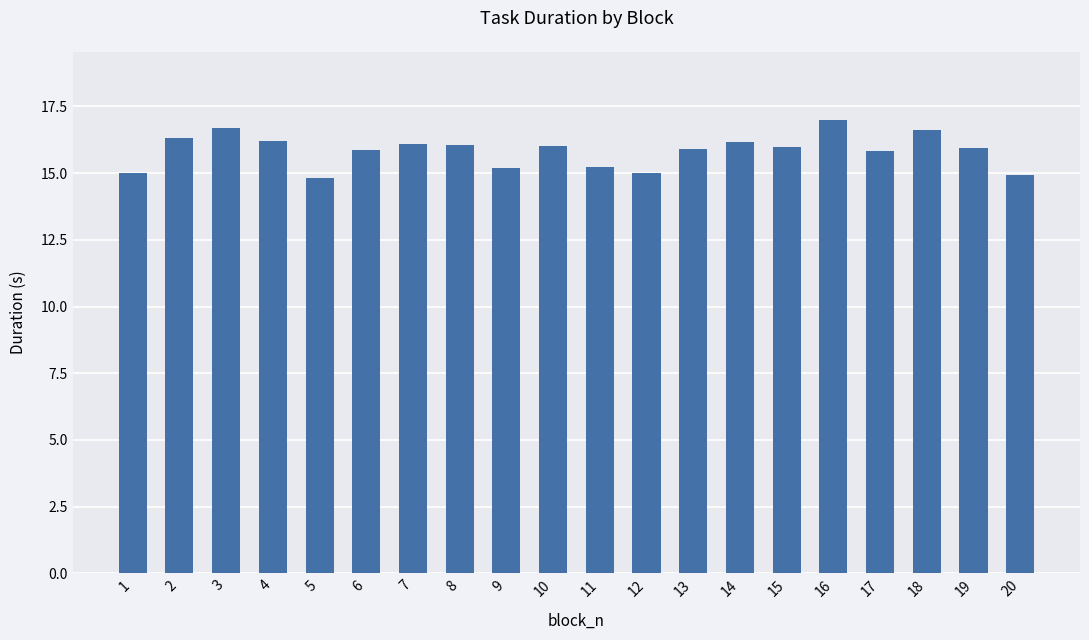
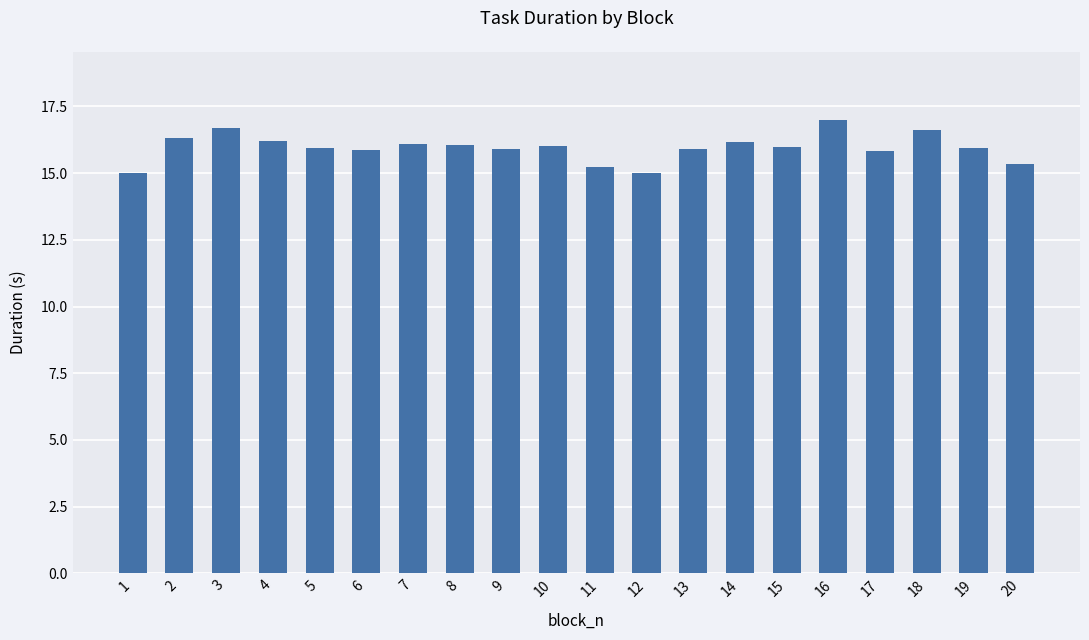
  {
    "1": 15.0,
    "2": 16.3,
    "3": 16.7,
    "4": 16.2,
-   "5": 14.8,
+   "5": 16.0,
    "6": 15.9,
    "7": 16.1,
    "8": 16.1,
-   "9": 15.2,
+   "9": 15.9,
    "10": 16.0,
    "11": 15.2,
    "12": 15.0,
    "13": 15.9,
    "14": 16.2,
    "15": 16.0,
    "16": 17.0,
    "17": 15.8,
    "18": 16.6,
    "19": 15.9,
-   "20": 14.9
+   "20": 15.4
  }
